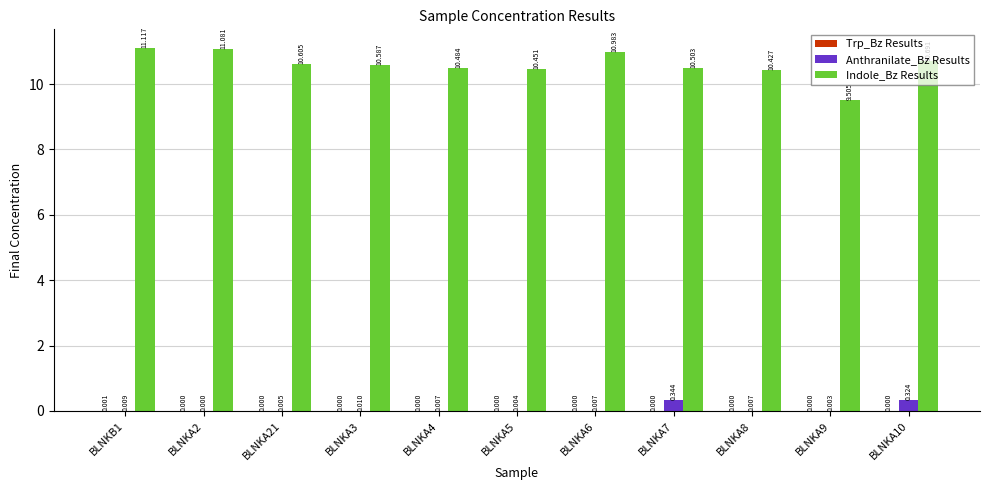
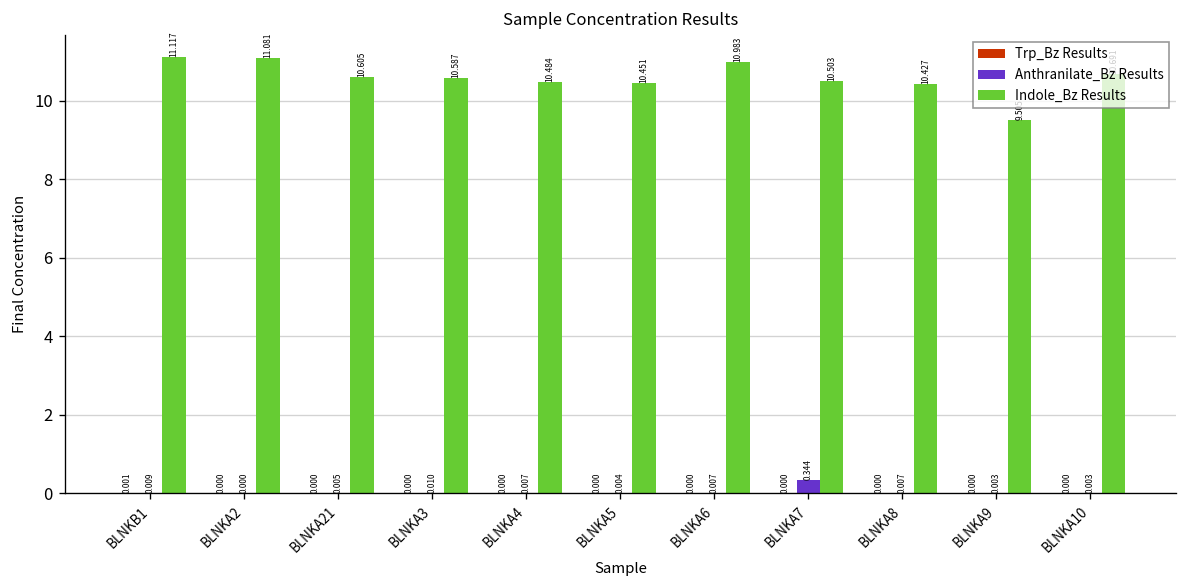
  {
    "Trp_Bz Results": {
      "BLNKB1": 0.001,
      "BLNKA2": 0.000,
      "BLNKA21": 0.000,
      "BLNKA3": 0.000,
      "BLNKA4": 0.000,
      "BLNKA5": 0.000,
      "BLNKA6": 0.000,
      "BLNKA7": 0.000,
      "BLNKA8": 0.000,
      "BLNKA9": 0.000,
      "BLNKA10": 0.000
    },
    "Anthranilate_Bz Results": {
      "BLNKB1": 0.009,
      "BLNKA2": 0.000,
      "BLNKA21": 0.005,
      "BLNKA3": 0.010,
      "BLNKA4": 0.007,
      "BLNKA5": 0.004,
      "BLNKA6": 0.007,
      "BLNKA7": 0.344,
      "BLNKA8": 0.007,
      "BLNKA9": 0.003,
-     "BLNKA10": 0.324
+     "BLNKA10": 0.003
    },
    "Indole_Bz Results": {
      "BLNKB1": 11.117,
      "BLNKA2": 11.081,
      "BLNKA21": 10.605,
      "BLNKA3": 10.587,
      "BLNKA4": 10.484,
      "BLNKA5": 10.451,
      "BLNKA6": 10.983,
      "BLNKA7": 10.503,
      "BLNKA8": 10.427
    }
  }
